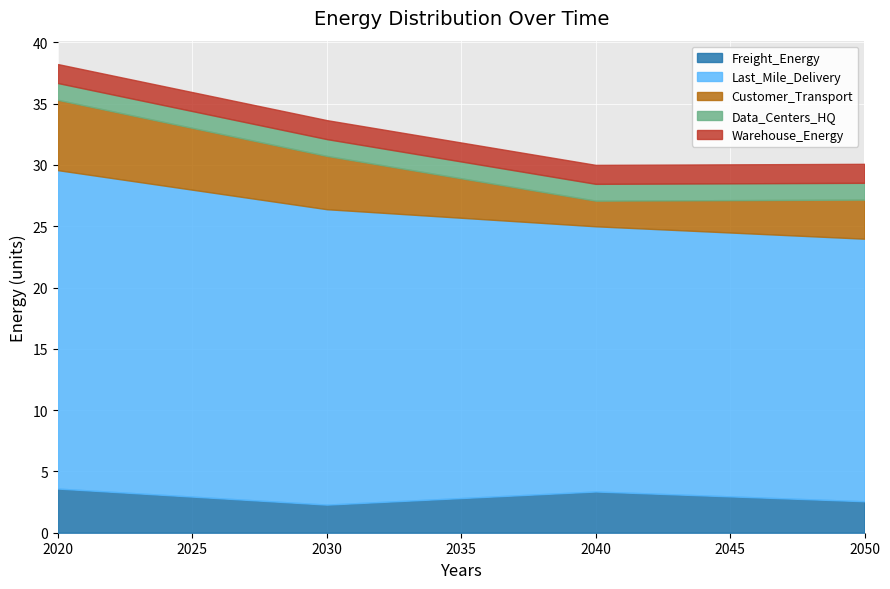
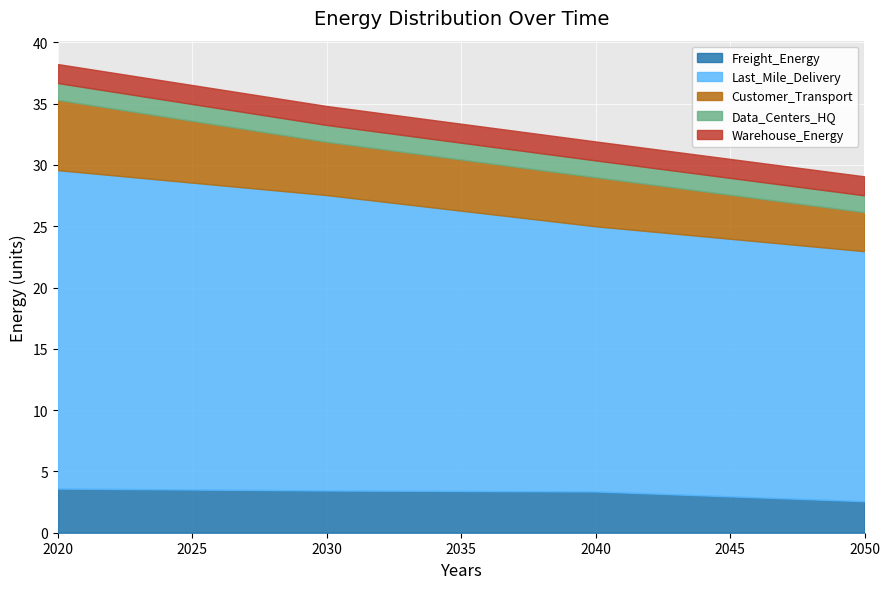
  {
    "Freight_Energy": {
      "2020": 3.6,
-     "2030": 2.3,
+     "2030": 3.4,
      "2040": 3.4,
      "2050": 2.6
    },
    "Last_Mile_Delivery": {
      "2020": 26.0,
      "2030": 24.1,
      "2040": 21.6,
-     "2050": 21.4
+     "2050": 20.4
    },
    "Customer_Transport": {
      "2020": 5.7,
      "2030": 4.3,
-     "2040": 2.1,
+     "2040": 4.0,
      "2050": 3.2
    },
    "Data_Centers_HQ": {
      "2020": 1.4,
      "2030": 1.4,
      "2040": 1.4,
      "2050": 1.4
    },
    "Warehouse_Energy": {
      "2020": 1.5,
      "2030": 1.5,
      "2040": 1.5,
      "2050": 1.5
    }
  }
